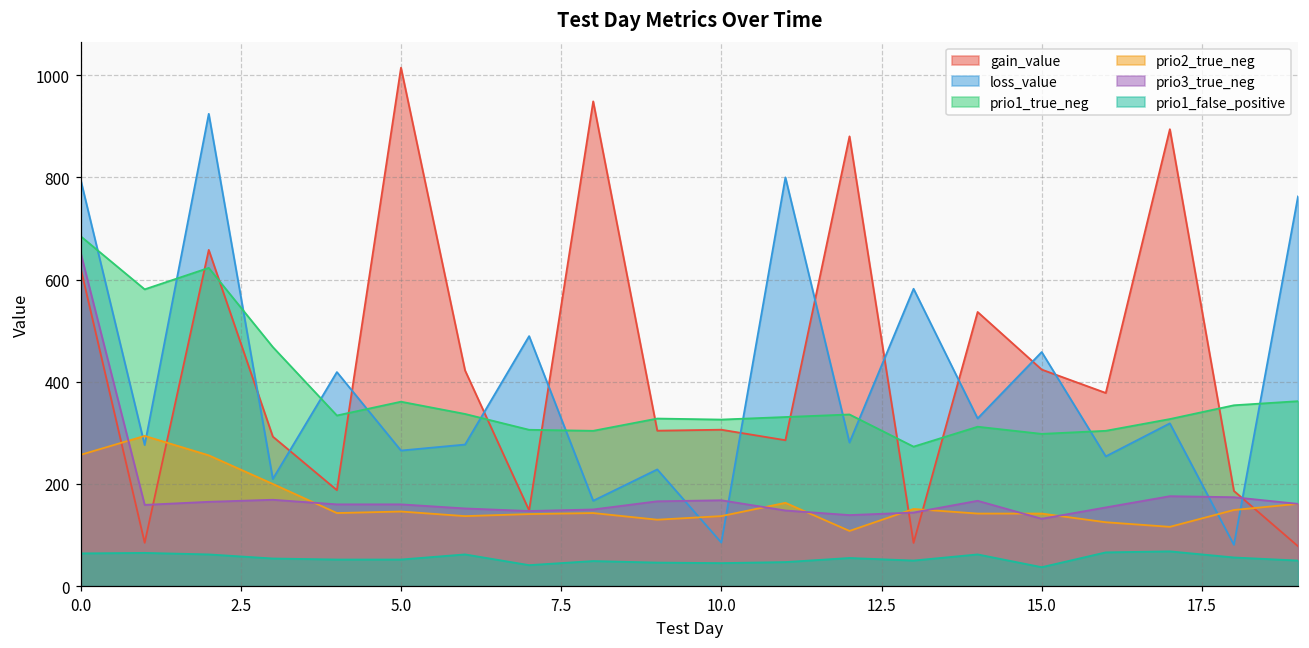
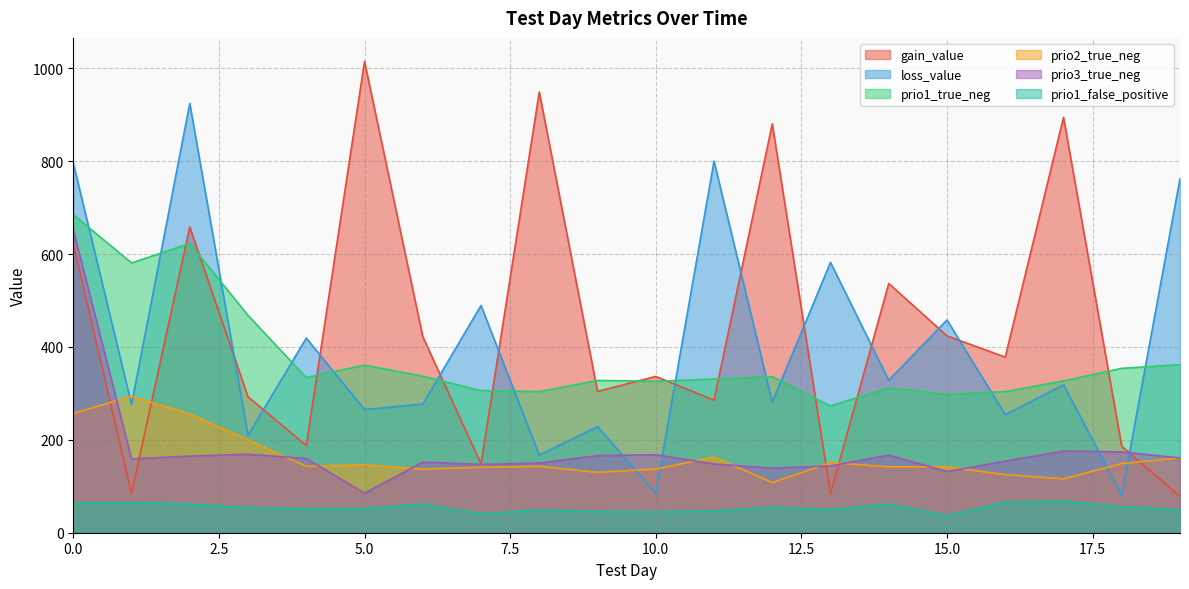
  {
    "gain_value": {
      "0.0": 620,
      "5.0": 1010,
-     "10.0": 310,
+     "10.0": 340,
      "15.0": 420
    },
    "prio2_true_neg": {
      "0.0": 260,
      "5.0": 150,
      "10.0": 140,
      "15.0": 140
    },
    "prio3_true_neg": {
      "0.0": 650,
-     "5.0": 160,
+     "5.0": 90,
      "10.0": 170,
      "15.0": 130
    }
  }
